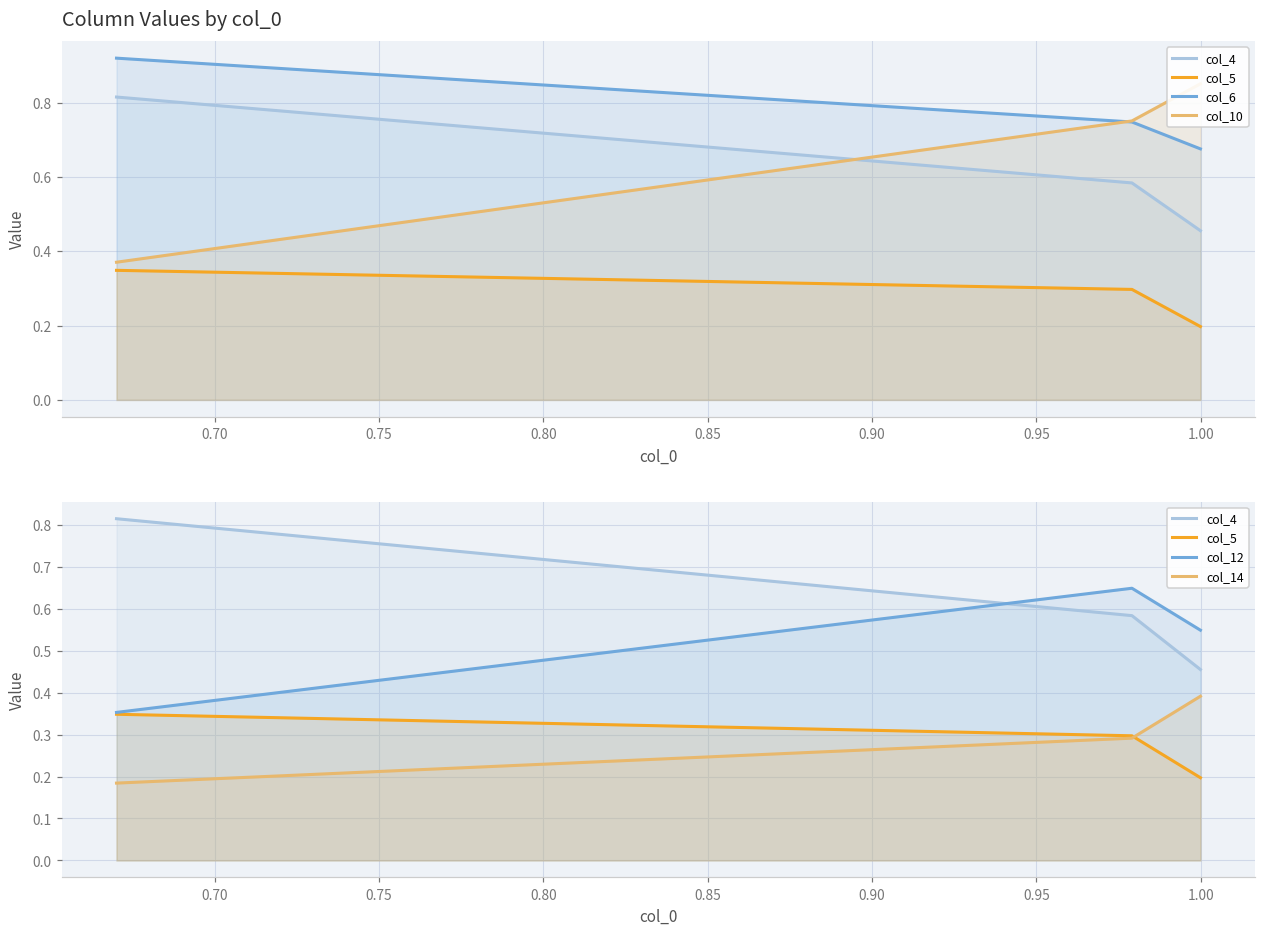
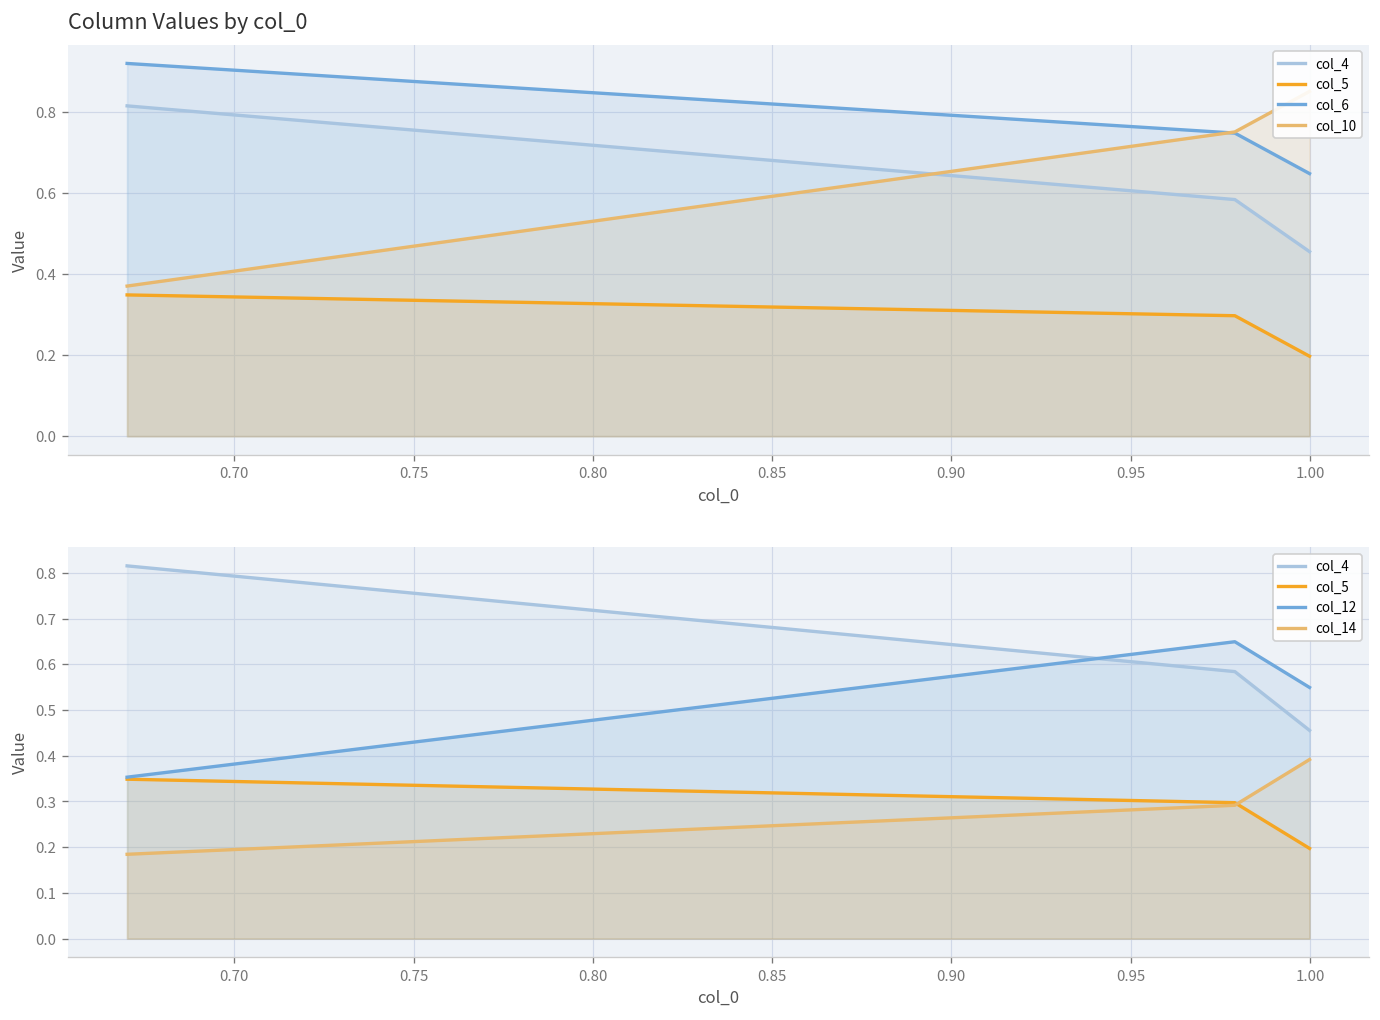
  {
    "Column Values by col_0": {
      "col_4": {
        "1.00": 0.46
      },
      "col_5": {
        "1.00": 0.20
      },
      "col_6": {
-       "1.00": 0.68
+       "1.00": 0.65
      }
    }
  }
